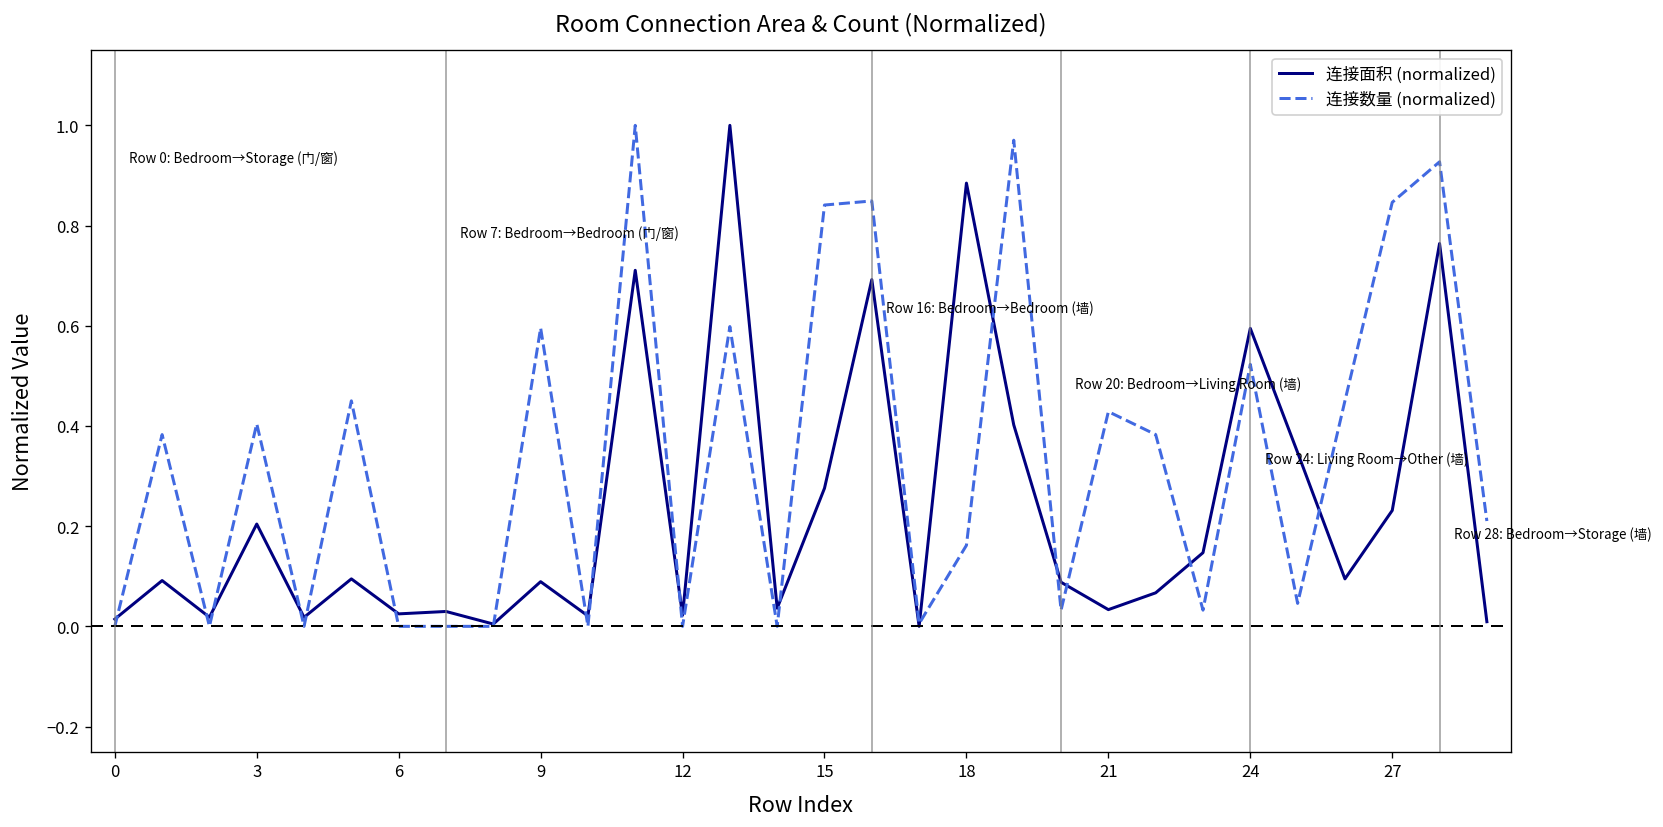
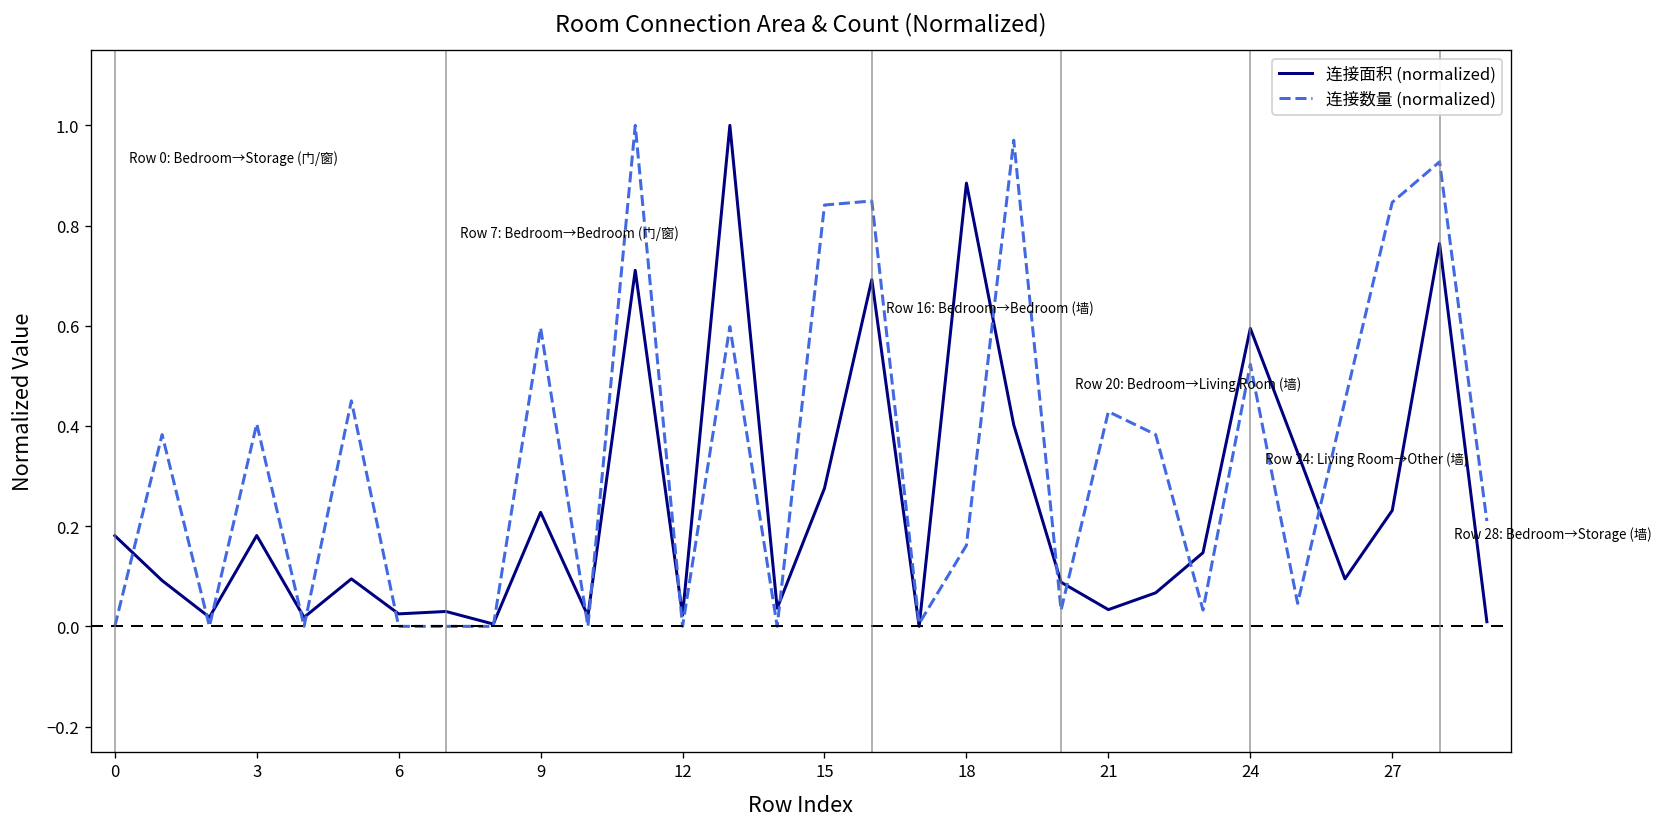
  {
    "连接面积 (normalized)": {
-     "0": 0.01,
-     "3": 0.20,
+     "0": 0.18,
+     "3": 0.18,
      "6": 0.02,
-     "9": 0.09,
+     "9": 0.23,
      "12": 0.02,
      "15": 0.28,
      "18": 0.88,
      "21": 0.03,
      "24": 0.59,
      "27": 0.23
    },
    "连接数量 (normalized)": {
      "0": 0.00,
      "3": 0.40,
      "6": 0.00,
      "9": 0.60,
      "12": 0.00,
      "15": 0.84,
      "18": 0.16,
      "21": 0.43,
      "27": 0.85
    }
  }
